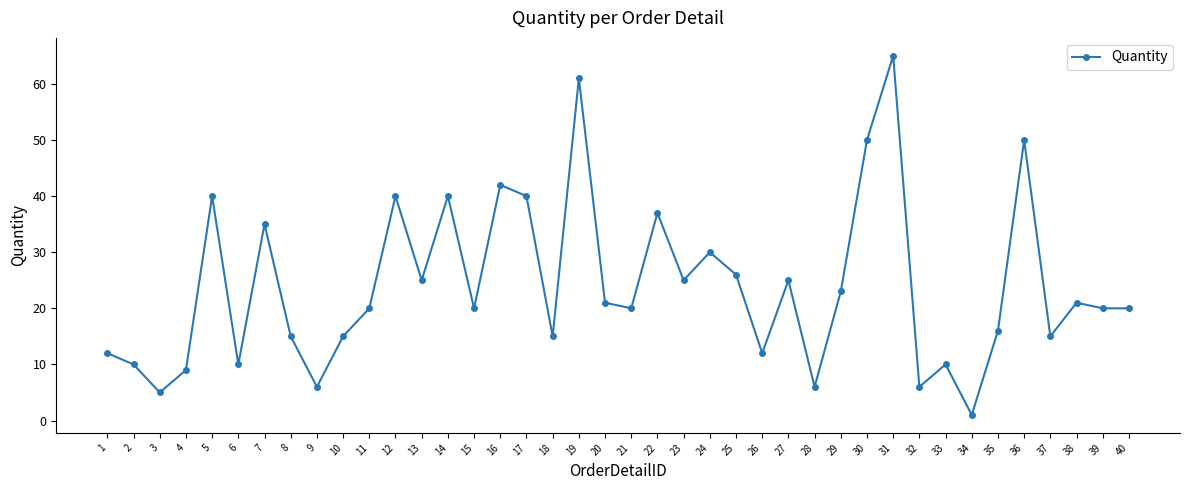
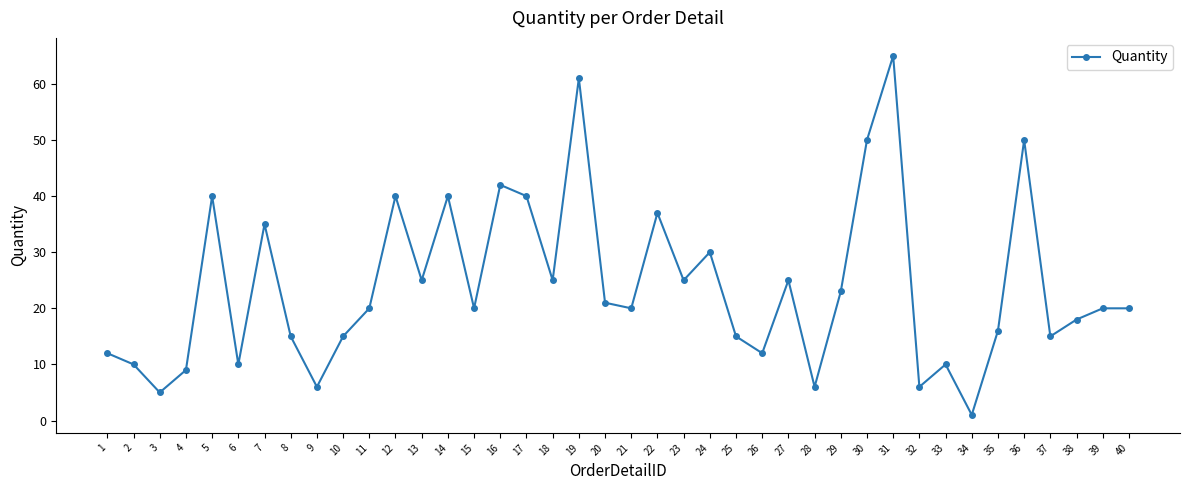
  {
    "1": 12,
    "2": 10,
    "3": 5,
    "4": 9,
    "5": 40,
    "6": 10,
    "7": 35,
    "8": 15,
    "9": 6,
    "10": 15,
    "11": 20,
    "12": 40,
    "13": 25,
    "14": 40,
    "15": 20,
    "16": 42,
    "17": 40,
-   "18": 15,
+   "18": 25,
    "19": 61,
    "20": 21,
    "21": 20,
    "22": 37,
    "23": 25,
    "24": 30,
-   "25": 26,
+   "25": 15,
    "26": 12,
    "27": 25,
    "28": 6,
    "29": 23,
    "30": 50,
    "31": 65,
    "32": 6,
    "33": 10,
    "34": 1,
    "35": 16,
    "36": 50,
    "37": 15,
-   "38": 21,
+   "38": 18,
    "39": 20,
    "40": 20
  }
